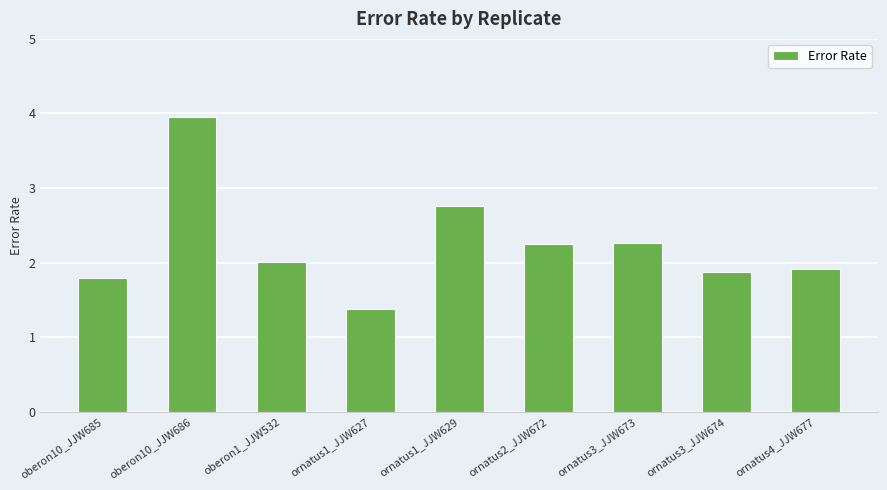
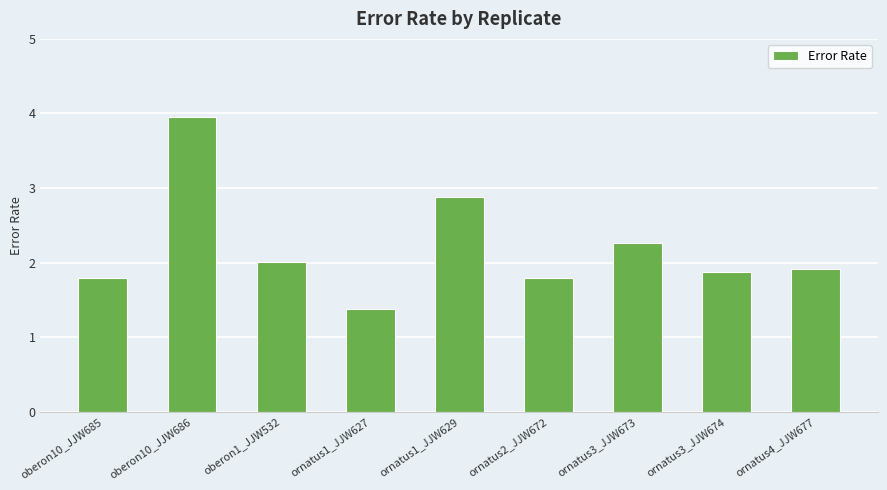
  {
    "oberon10_JJW685": 1.8,
    "oberon10_JJW686": 4.0,
    "oberon1_JJW532": 2.0,
    "ornatus1_JJW627": 1.4,
-   "ornatus1_JJW629": 2.8,
-   "ornatus2_JJW672": 2.2,
+   "ornatus1_JJW629": 2.9,
+   "ornatus2_JJW672": 1.8,
    "ornatus3_JJW673": 2.3,
    "ornatus3_JJW674": 1.9,
    "ornatus4_JJW677": 1.9
  }
